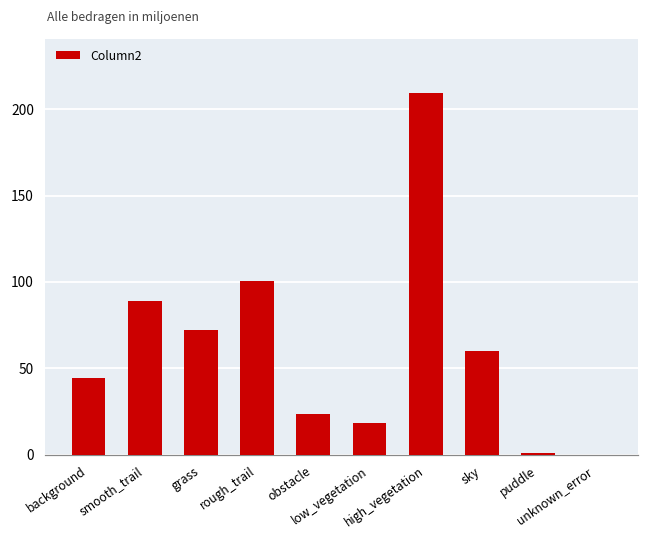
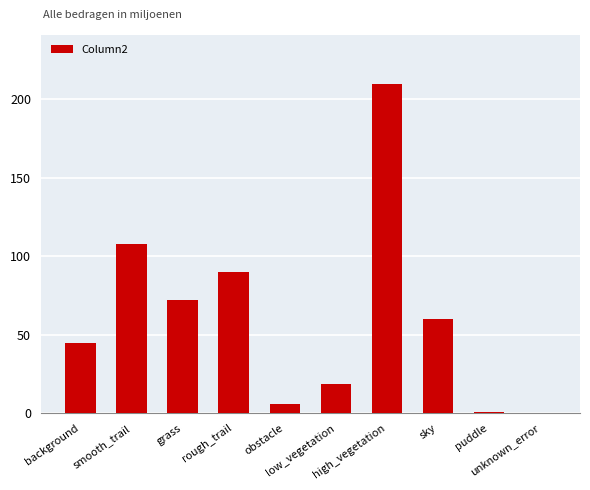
  {
    "background": 45,
-   "smooth_trail": 89,
+   "smooth_trail": 108,
    "grass": 72,
-   "rough_trail": 101,
-   "obstacle": 23,
+   "rough_trail": 90,
+   "obstacle": 6,
    "low_vegetation": 18,
    "high_vegetation": 210,
    "sky": 60
  }
